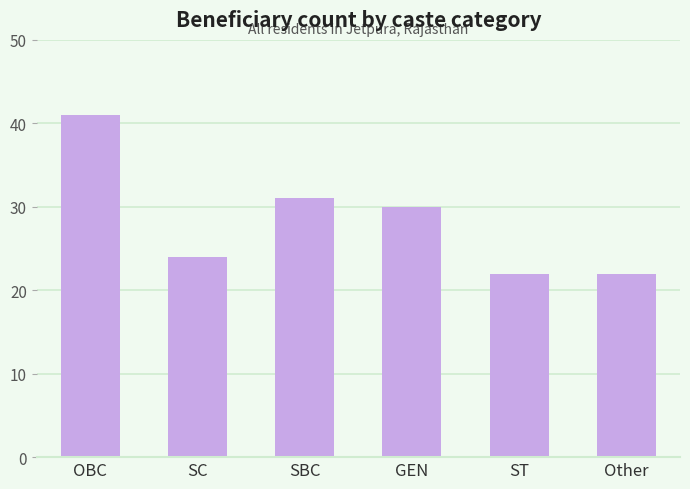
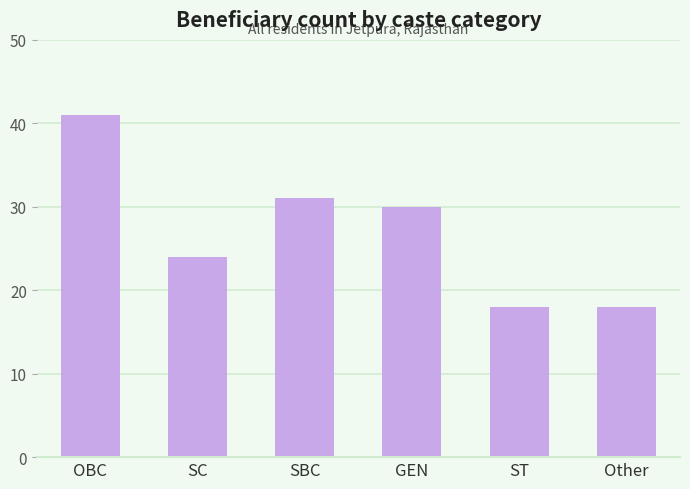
  {
    "OBC": 41,
    "SC": 24,
    "SBC": 31,
    "GEN": 30,
-   "ST": 22,
-   "Other": 22
+   "ST": 18,
+   "Other": 18
  }
